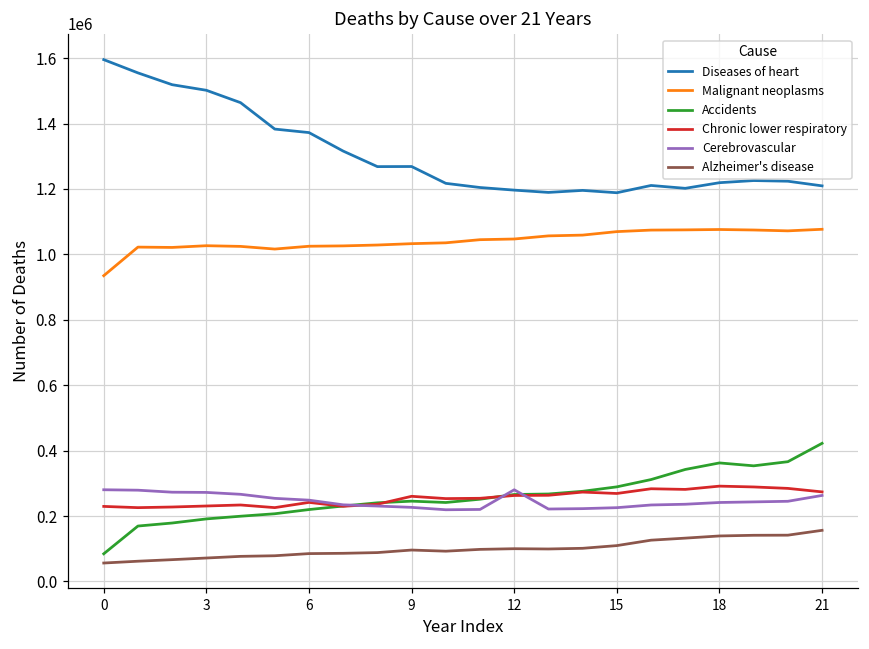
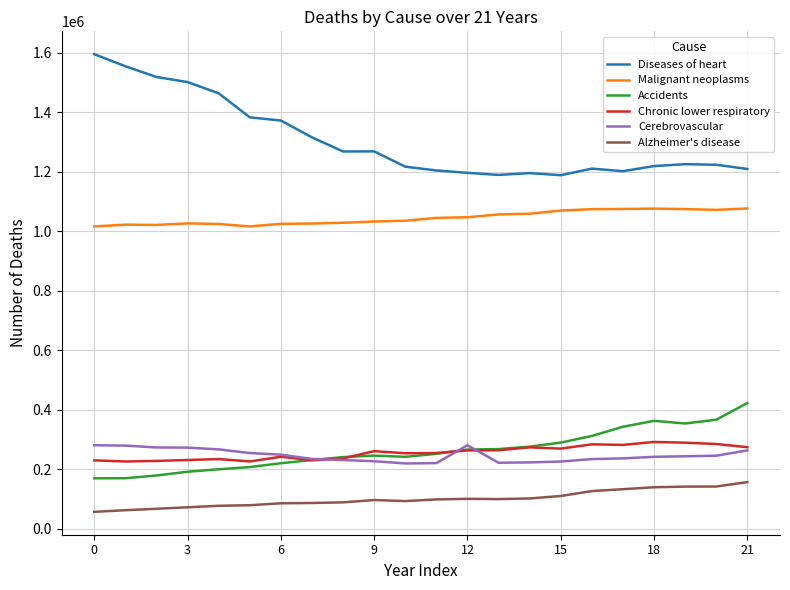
  {
    "Diseases of heart": {
      "0": 1600000,
      "3": 1500000,
      "6": 1370000,
      "9": 1270000,
      "12": 1200000,
      "15": 1190000,
      "18": 1220000,
      "21": 1210000
    },
    "Malignant neoplasms": {
-     "0": 930000,
+     "0": 1020000,
      "3": 1030000,
      "6": 1020000,
      "9": 1030000,
      "12": 1050000,
      "15": 1070000,
      "18": 1080000,
      "21": 1080000
    },
    "Accidents": {
-     "0": 80000,
+     "0": 170000,
      "3": 190000,
      "6": 220000,
      "9": 250000,
      "15": 290000,
      "18": 360000,
      "21": 420000
    },
    "Chronic lower respiratory": {
      "0": 230000,
      "3": 230000,
      "9": 260000,
      "15": 270000,
      "18": 290000,
      "21": 270000
    },
    "Cerebrovascular": {
      "0": 280000,
      "3": 270000,
      "9": 230000,
      "12": 280000,
      "15": 230000,
      "18": 240000,
      "21": 260000
    },
    "Alzheimer's disease": {
      "0": 60000,
      "3": 70000,
      "6": 90000,
      "9": 100000,
      "12": 100000,
      "15": 110000,
      "18": 140000,
      "21": 160000
    }
  }
